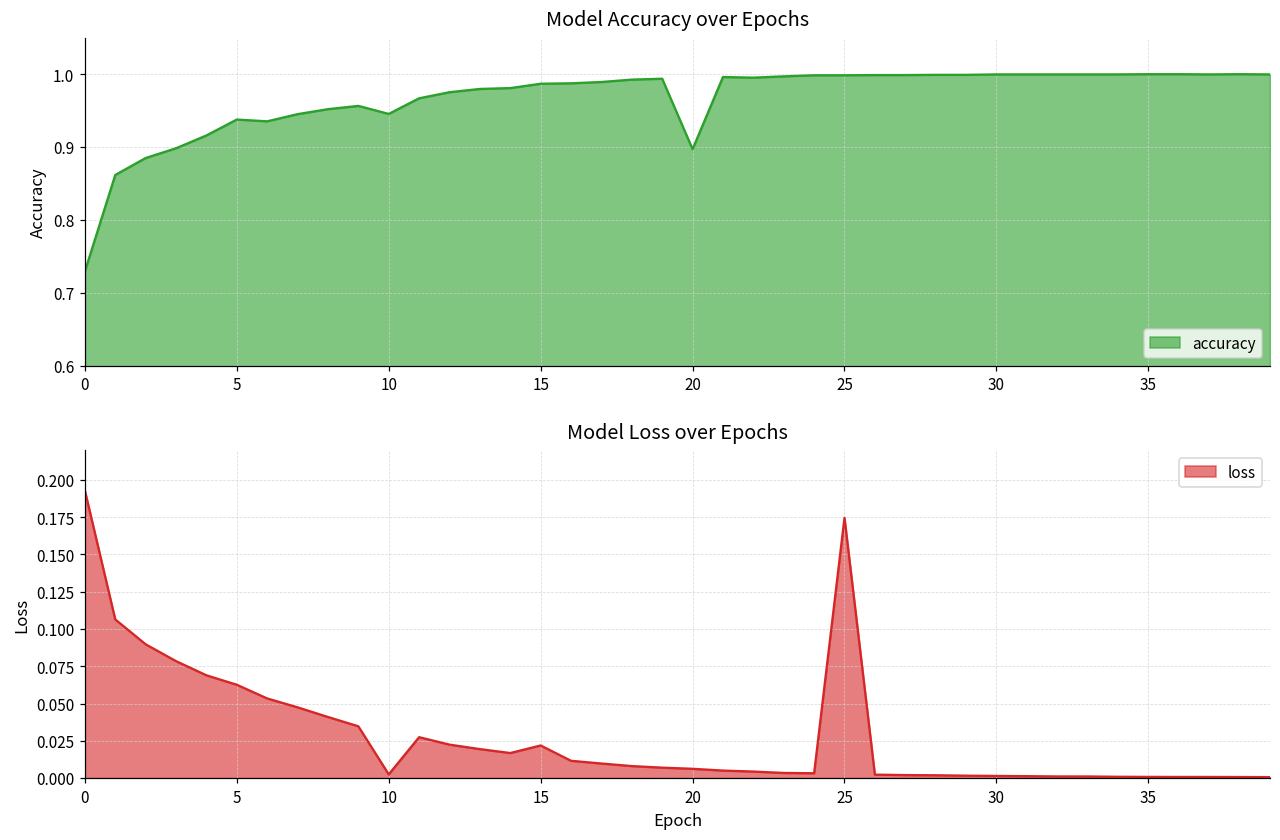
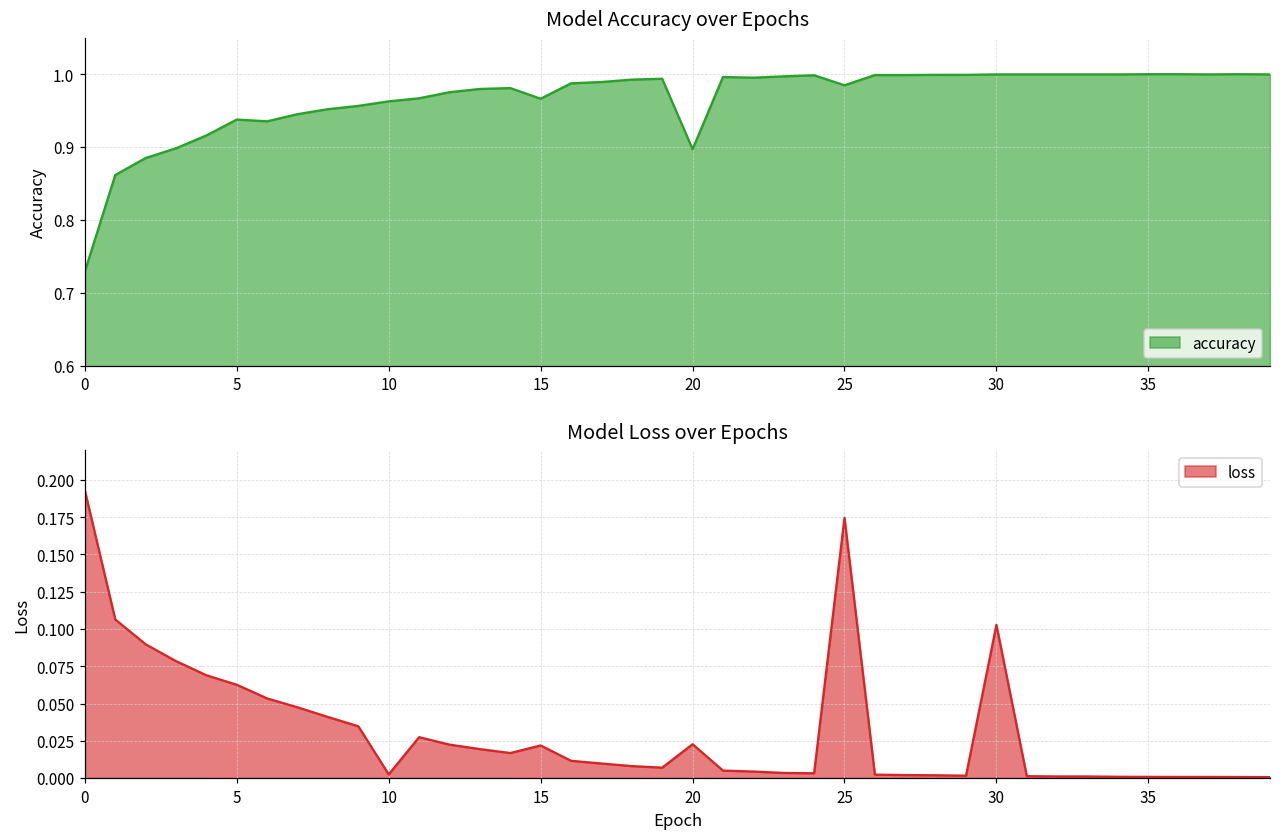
  {
    "Model Accuracy over Epochs": {
      "0": 0.73,
      "5": 0.94,
-     "10": 0.95,
-     "15": 0.99,
+     "10": 0.96,
+     "15": 0.97,
      "20": 0.90,
-     "25": 1.00,
+     "25": 0.98,
      "30": 1.00,
      "35": 1.00
    },
    "Model Loss over Epochs": {
      "0": 0.193,
      "5": 0.063,
      "10": 0.002,
      "15": 0.022,
-     "20": 0.006,
+     "20": 0.023,
      "25": 0.175,
-     "30": 0.001,
+     "30": 0.103,
      "35": 0.001
    }
  }
